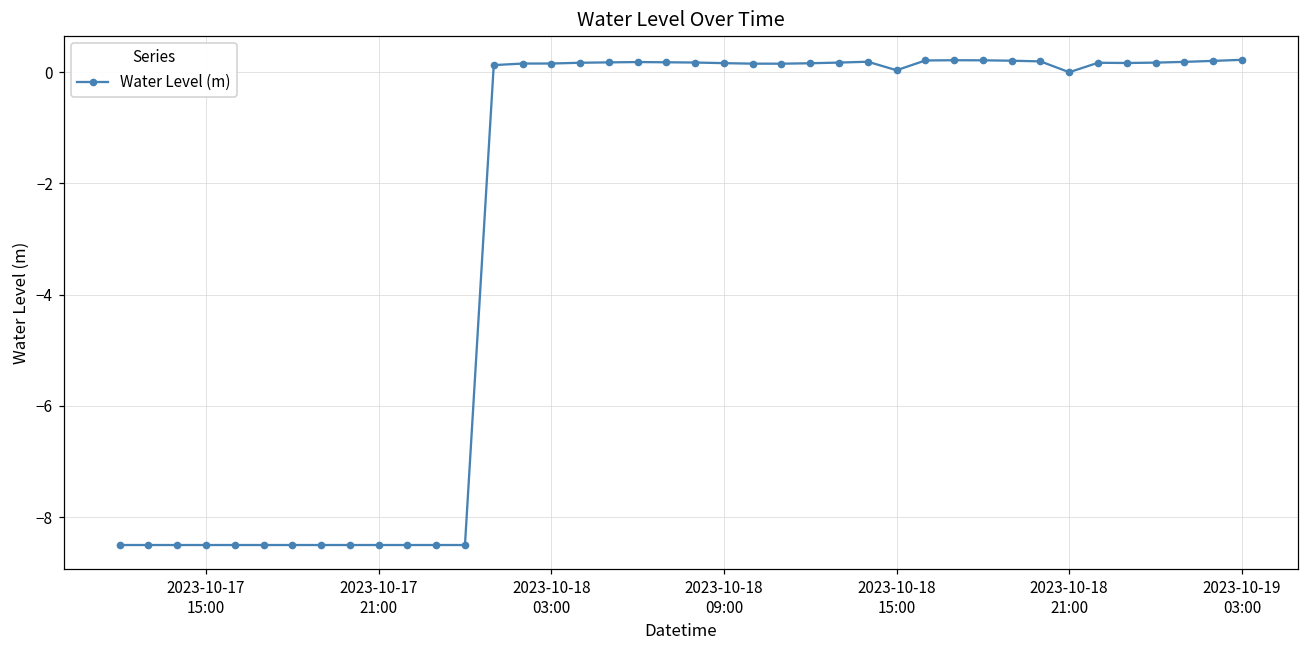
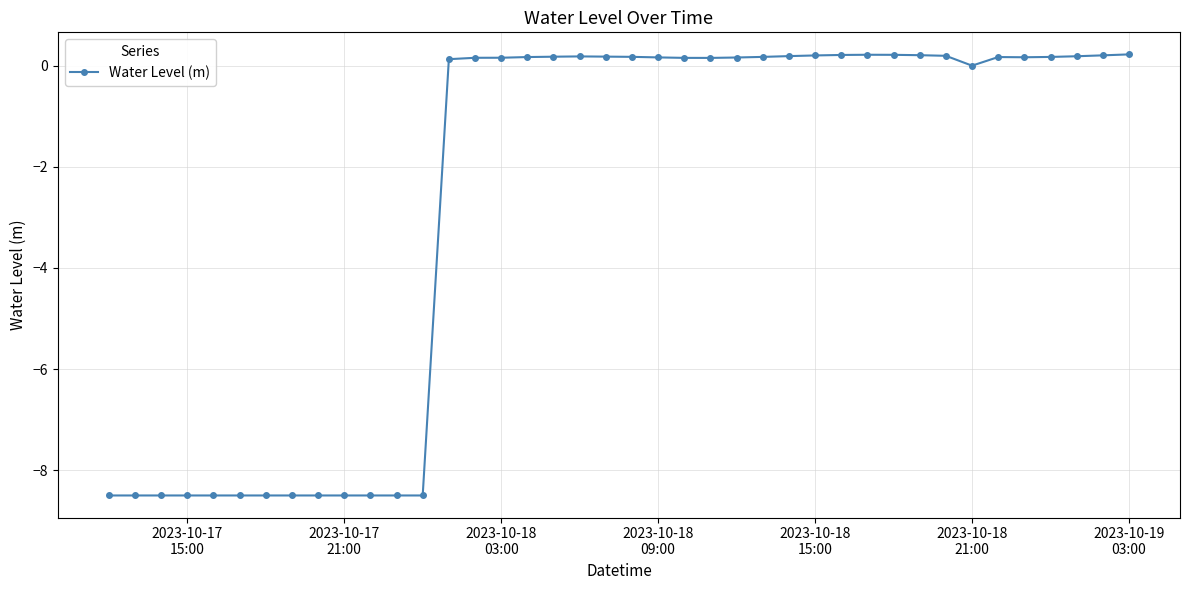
  {
    "2023-10-17 15:00": -8.5,
    "2023-10-17 21:00": -8.5,
    "2023-10-18 03:00": 0.2,
    "2023-10-18 09:00": 0.2,
-   "2023-10-18 15:00": 0.0,
+   "2023-10-18 15:00": 0.2,
    "2023-10-18 21:00": 0.0,
    "2023-10-19 03:00": 0.2
  }
